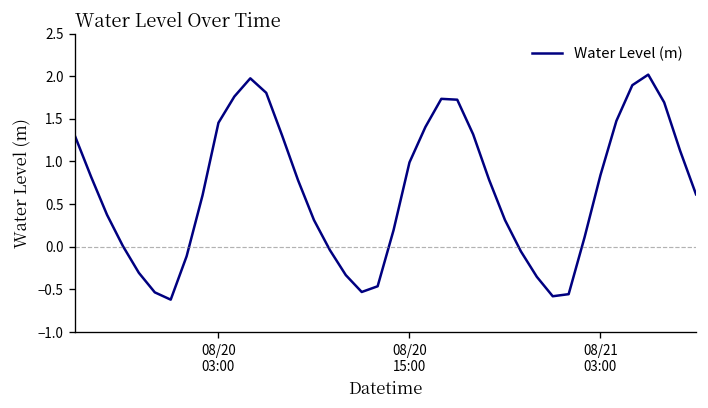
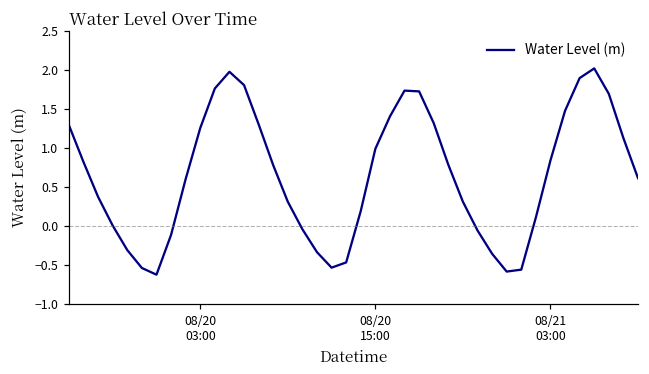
  {
-   "08/20 03:00": 1.5,
+   "08/20 03:00": 1.3,
    "08/20 15:00": 1.0,
    "08/21 03:00": 0.8
  }
